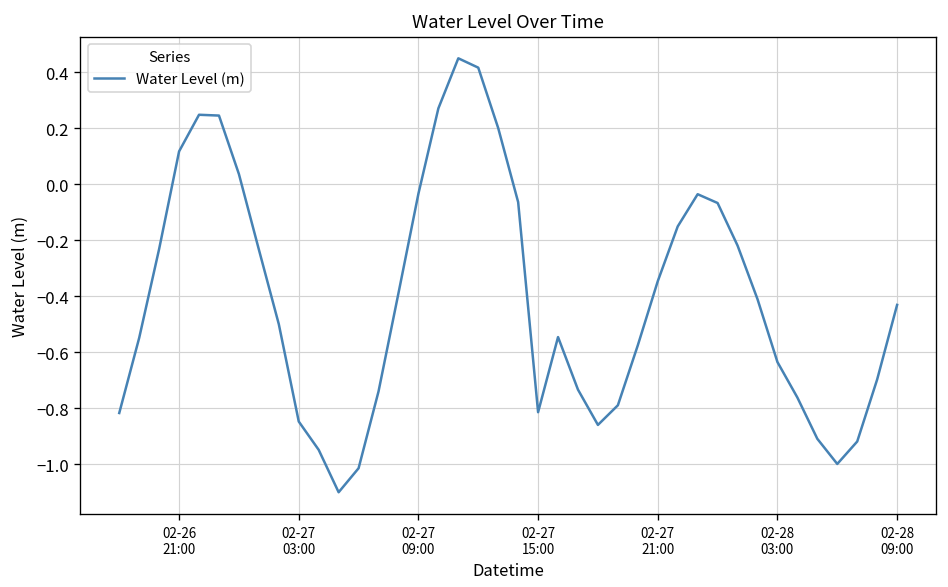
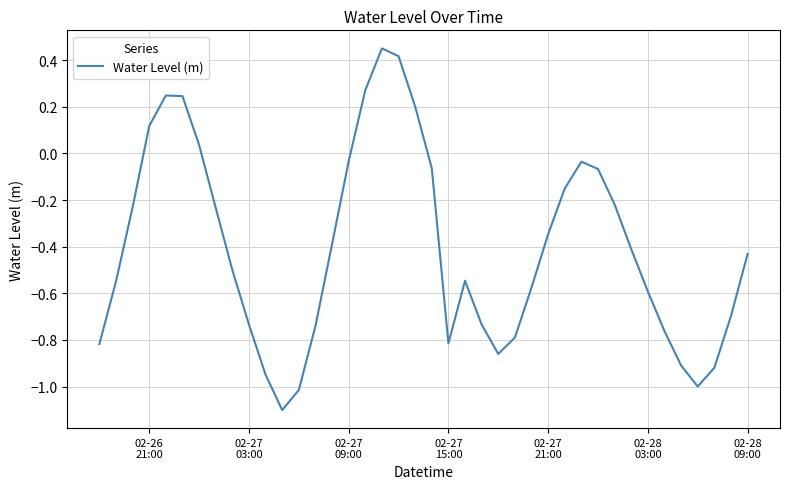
  {
    "02-26 21:00": 0.12,
-   "02-27 03:00": -0.85,
+   "02-27 03:00": -0.73,
    "02-27 09:00": -0.03,
    "02-27 15:00": -0.81,
    "02-27 21:00": -0.35,
-   "02-28 03:00": -0.64,
+   "02-28 03:00": -0.59,
    "02-28 09:00": -0.43
  }
